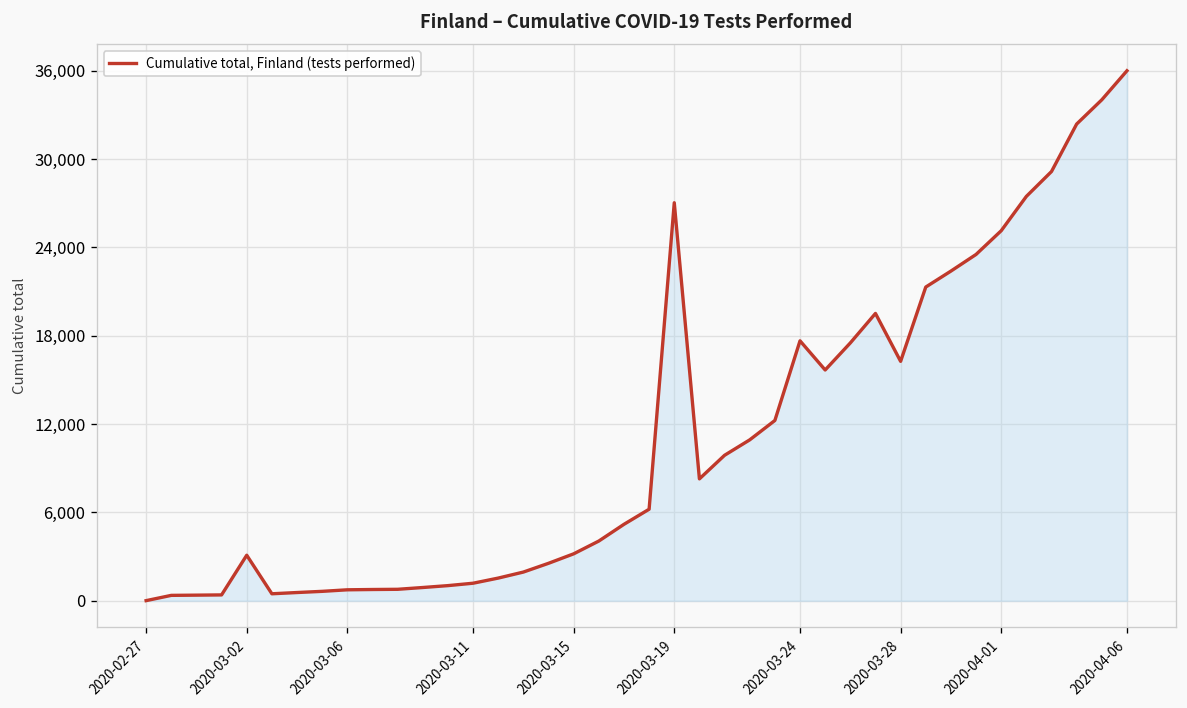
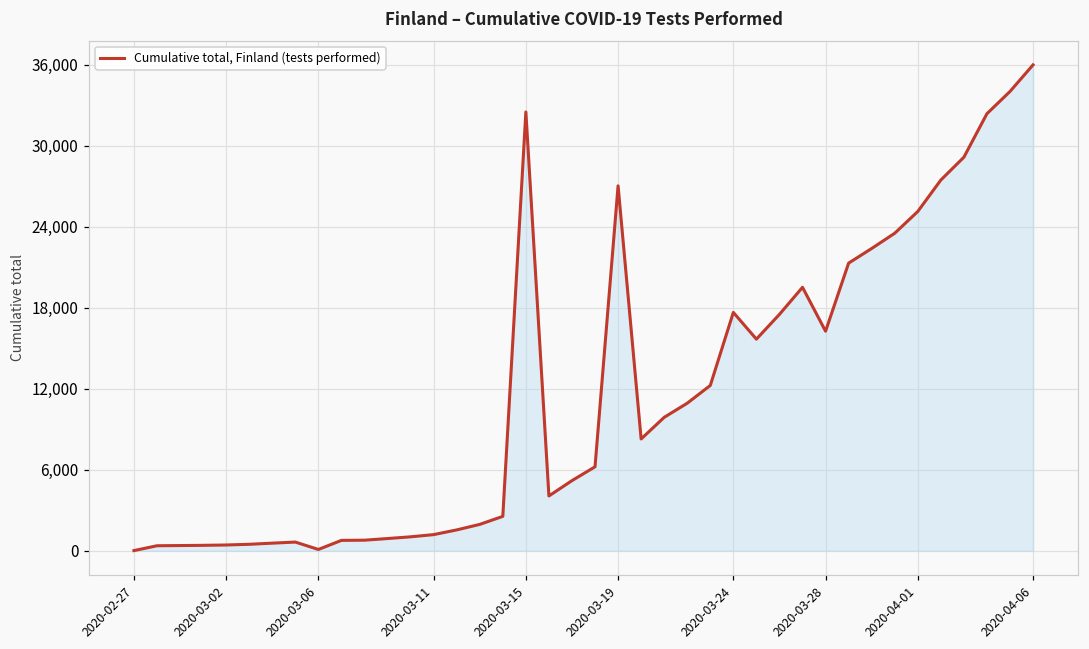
  {
    "2020-02-27": "0",
-   "2020-03-02": "3,100",
-   "2020-03-06": "700",
+   "2020-03-02": "400",
+   "2020-03-06": "100",
    "2020-03-11": "1,200",
-   "2020-03-15": "3,200",
+   "2020-03-15": "32,500",
    "2020-03-19": "27,000",
    "2020-03-24": "17,700",
    "2020-03-28": "16,300",
    "2020-04-01": "25,100",
    "2020-04-06": "36,000"
  }
